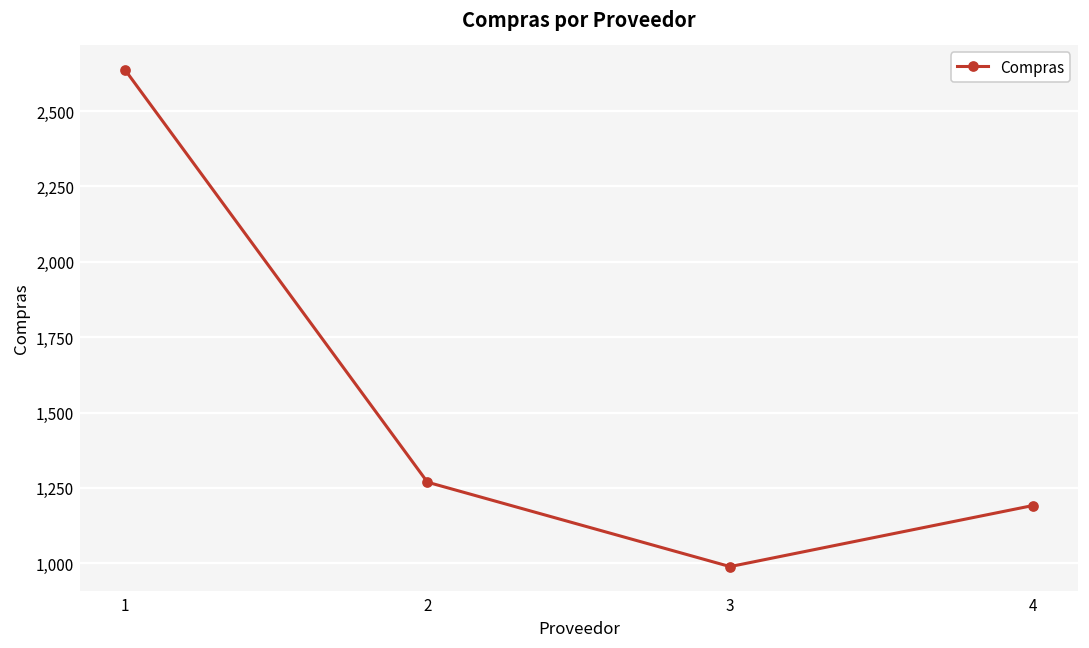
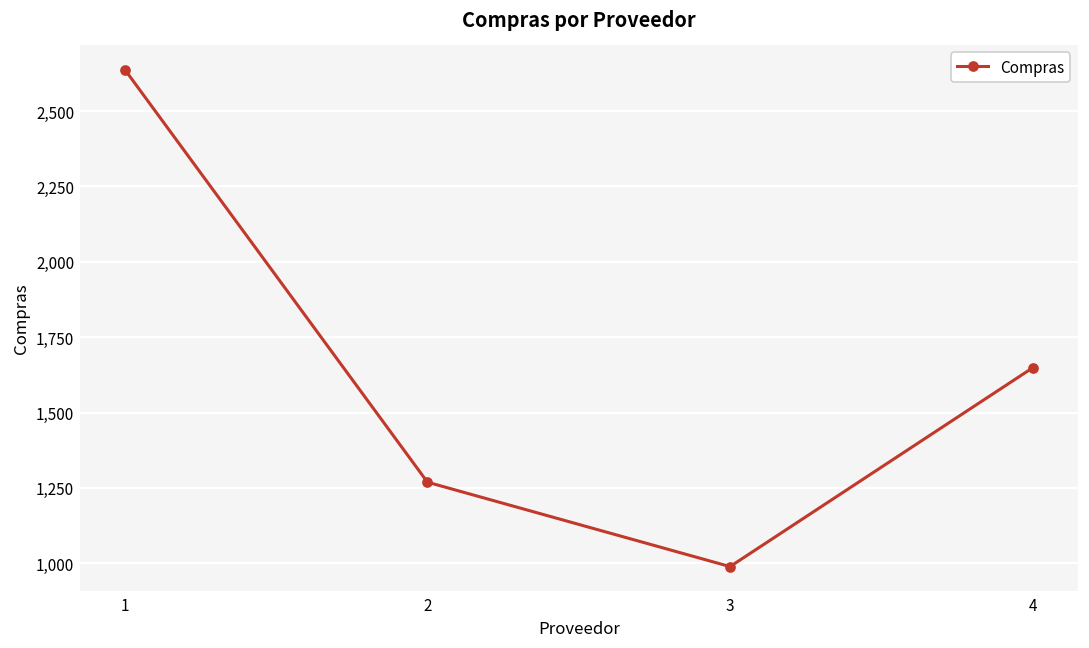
  {
    "1": "2,640",
    "2": "1,270",
    "3": "990",
-   "4": "1,190"
+   "4": "1,650"
  }
